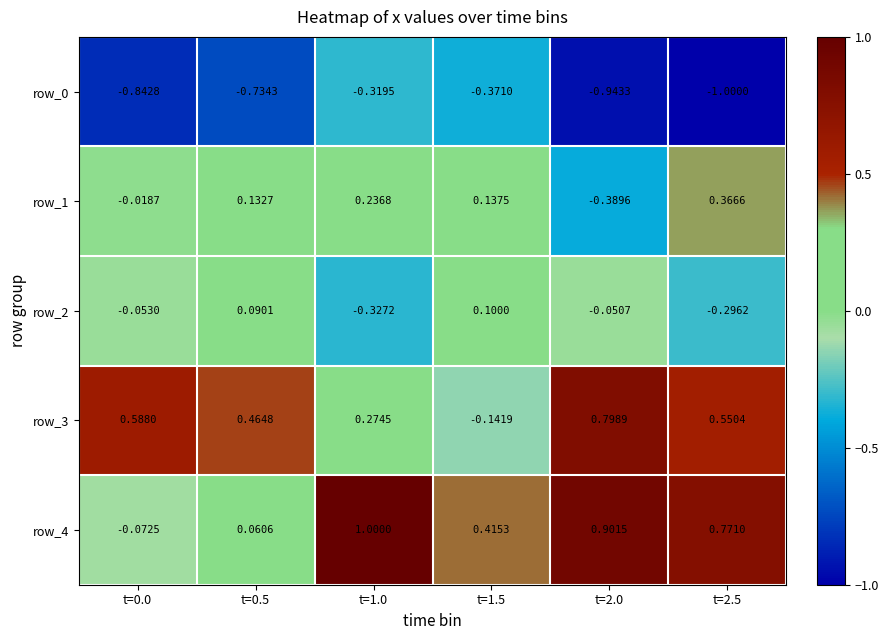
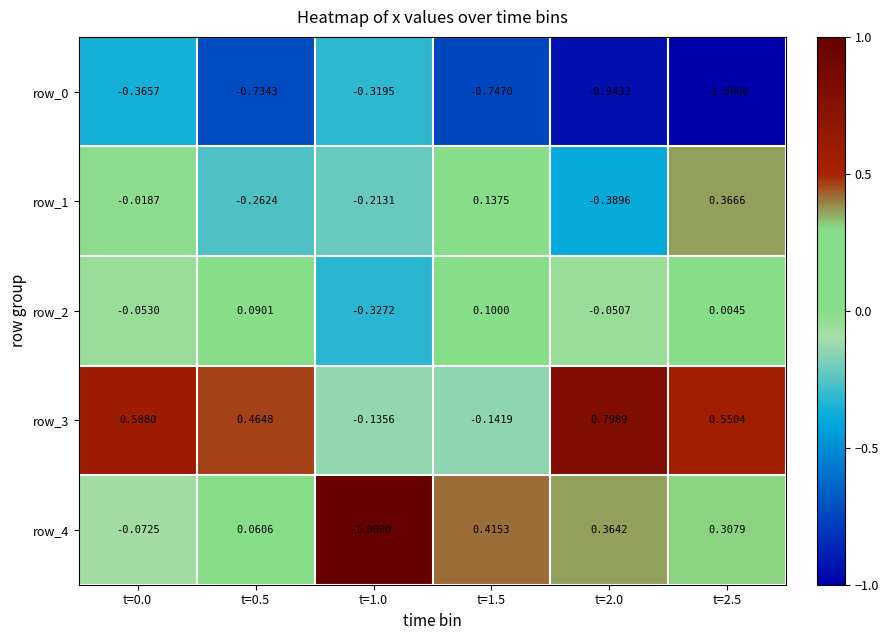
  {
    "row_0": {
-     "t=0.0": -0.8428,
+     "t=0.0": -0.3657,
      "t=0.5": -0.7343,
      "t=1.0": -0.3195,
-     "t=1.5": -0.3710,
+     "t=1.5": -0.7470,
      "t=2.0": -0.9433,
      "t=2.5": -1.0000
    },
    "row_1": {
      "t=0.0": -0.0187,
-     "t=0.5": 0.1327,
-     "t=1.0": 0.2368,
+     "t=0.5": -0.2624,
+     "t=1.0": -0.2131,
      "t=1.5": 0.1375,
      "t=2.0": -0.3896,
      "t=2.5": 0.3666
    },
    "row_2": {
      "t=0.0": -0.0530,
      "t=0.5": 0.0901,
      "t=1.0": -0.3272,
      "t=1.5": 0.1000,
      "t=2.0": -0.0507,
-     "t=2.5": -0.2962
+     "t=2.5": 0.0045
    },
    "row_3": {
      "t=0.0": 0.5880,
      "t=0.5": 0.4648,
-     "t=1.0": 0.2745,
+     "t=1.0": -0.1356,
      "t=1.5": -0.1419,
      "t=2.0": 0.7989,
      "t=2.5": 0.5504
    },
    "row_4": {
      "t=0.0": -0.0725,
      "t=0.5": 0.0606,
      "t=1.0": 1.0000,
      "t=1.5": 0.4153,
-     "t=2.0": 0.9015,
-     "t=2.5": 0.7710
+     "t=2.0": 0.3642,
+     "t=2.5": 0.3079
    }
  }
